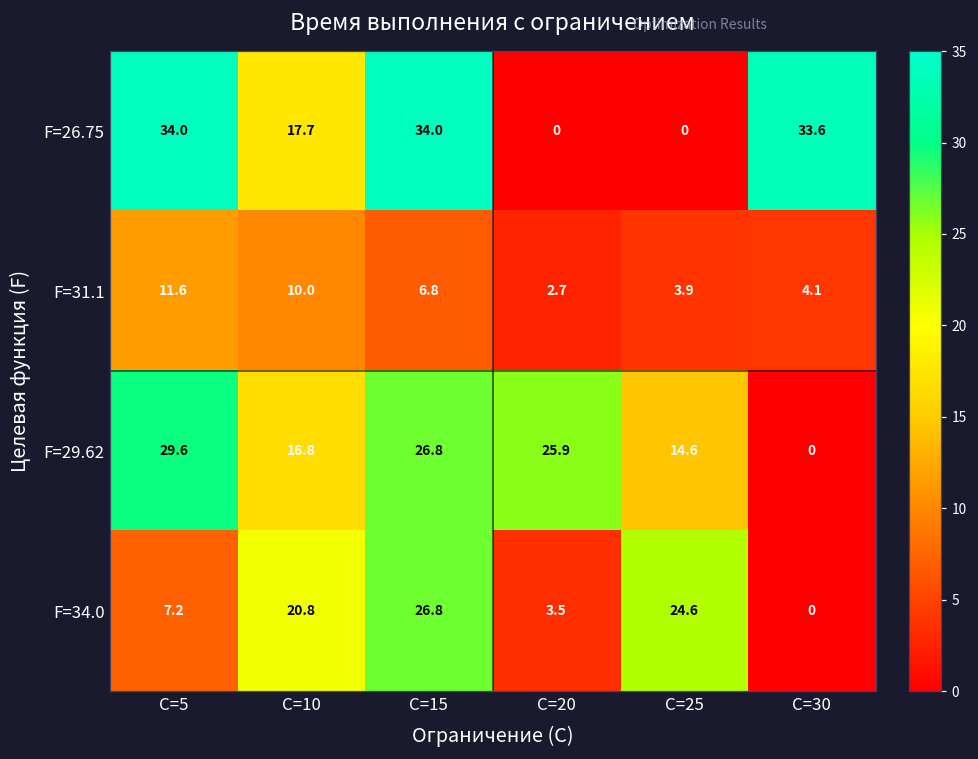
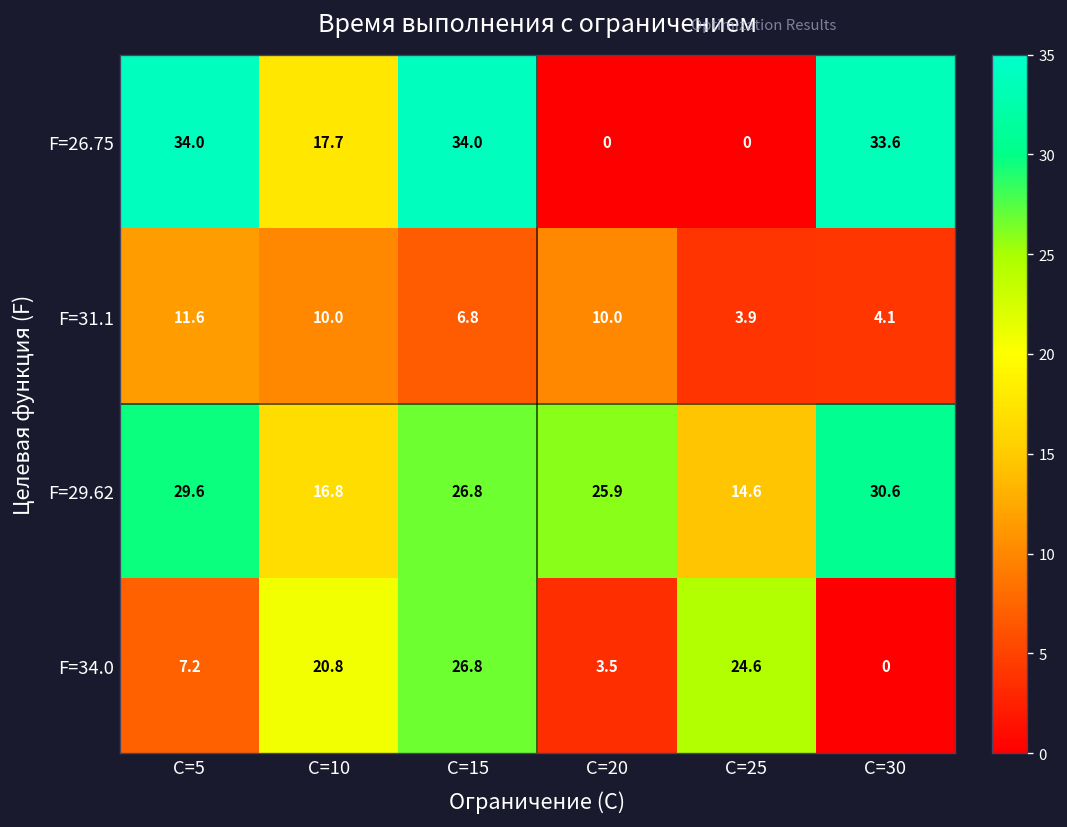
  {
    "F=26.75": {
      "C=5": 34.0,
      "C=10": 17.7,
      "C=15": 34.0,
      "C=20": 0,
      "C=25": 0,
      "C=30": 33.6
    },
    "F=31.1": {
      "C=5": 11.6,
      "C=10": 10.0,
      "C=15": 6.8,
-     "C=20": 2.7,
+     "C=20": 10.0,
      "C=25": 3.9,
      "C=30": 4.1
    },
    "F=29.62": {
      "C=5": 29.6,
      "C=10": 16.8,
      "C=15": 26.8,
      "C=20": 25.9,
      "C=25": 14.6,
-     "C=30": 0
+     "C=30": 30.6
    },
    "F=34.0": {
      "C=5": 7.2,
      "C=10": 20.8,
      "C=15": 26.8,
      "C=20": 3.5,
      "C=25": 24.6,
      "C=30": 0
    }
  }
